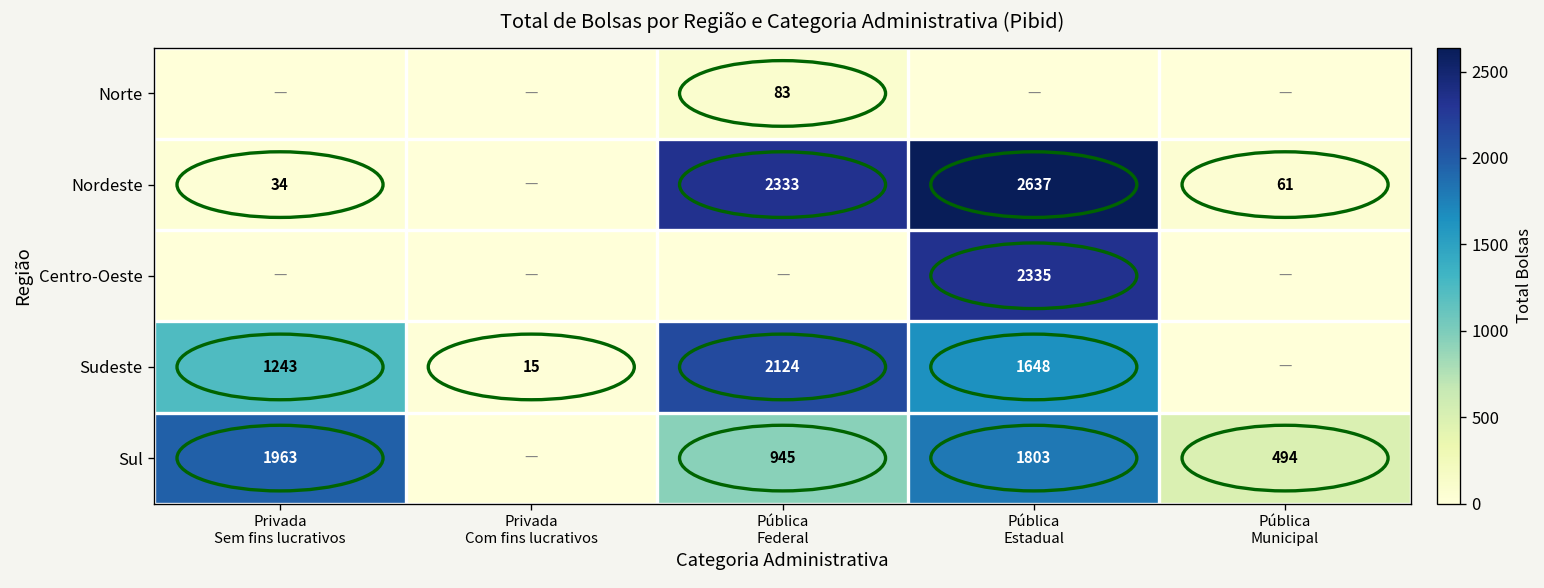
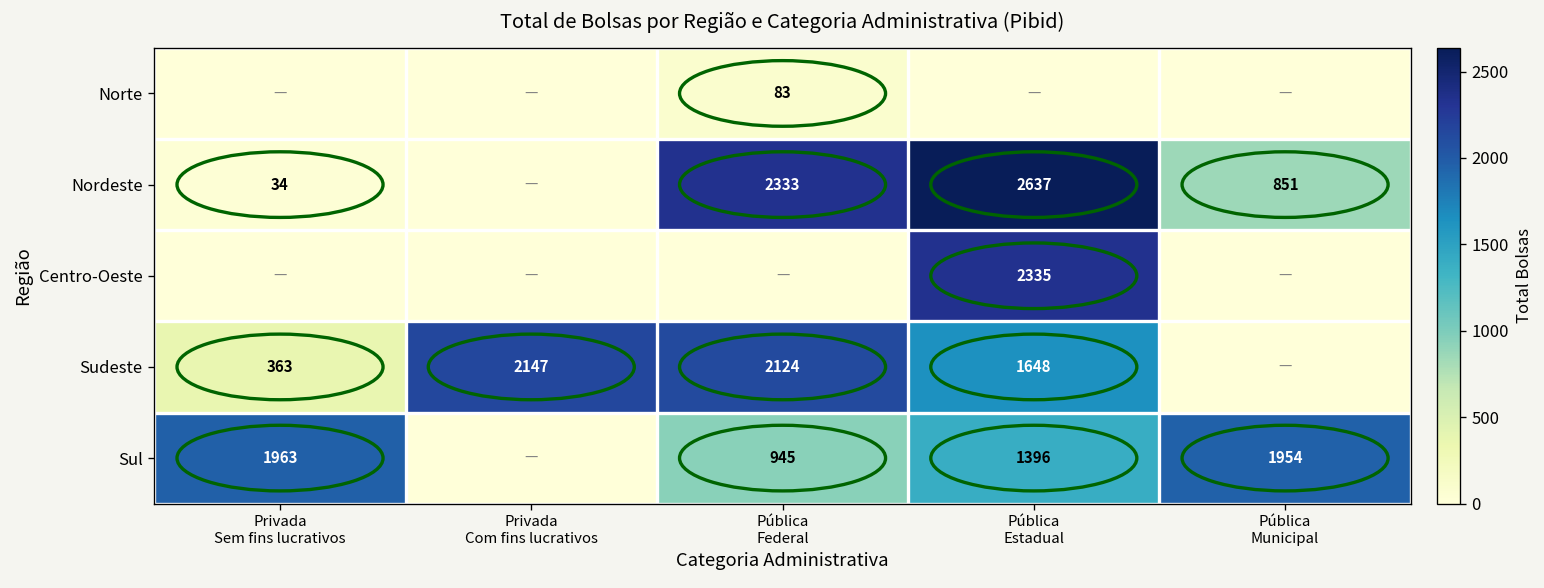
  {
    "Norte": {
      "Pública Federal": 83
    },
    "Nordeste": {
      "Privada Sem fins lucrativos": 34,
      "Pública Federal": 2333,
      "Pública Estadual": 2637,
-     "Pública Municipal": 61
+     "Pública Municipal": 851
    },
    "Centro-Oeste": {
      "Pública Estadual": 2335
    },
    "Sudeste": {
-     "Privada Sem fins lucrativos": 1243,
-     "Privada Com fins lucrativos": 15,
+     "Privada Sem fins lucrativos": 363,
+     "Privada Com fins lucrativos": 2147,
      "Pública Federal": 2124,
      "Pública Estadual": 1648
    },
    "Sul": {
      "Privada Sem fins lucrativos": 1963,
      "Pública Federal": 945,
-     "Pública Estadual": 1803,
-     "Pública Municipal": 494
+     "Pública Estadual": 1396,
+     "Pública Municipal": 1954
    }
  }
